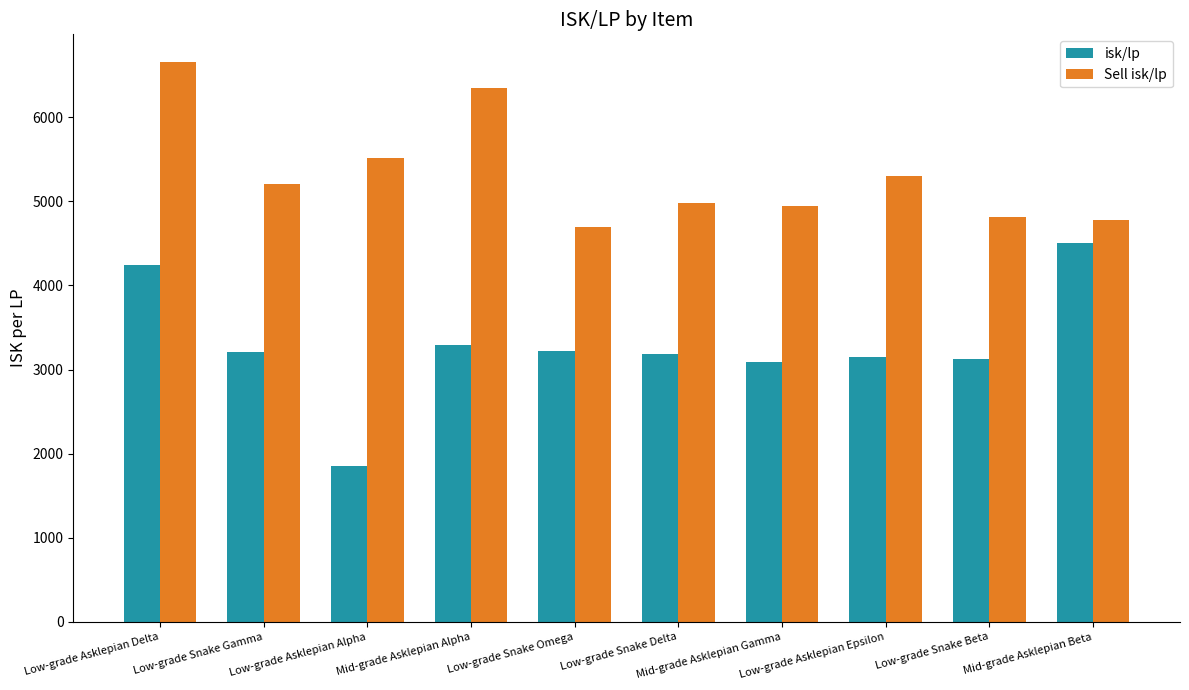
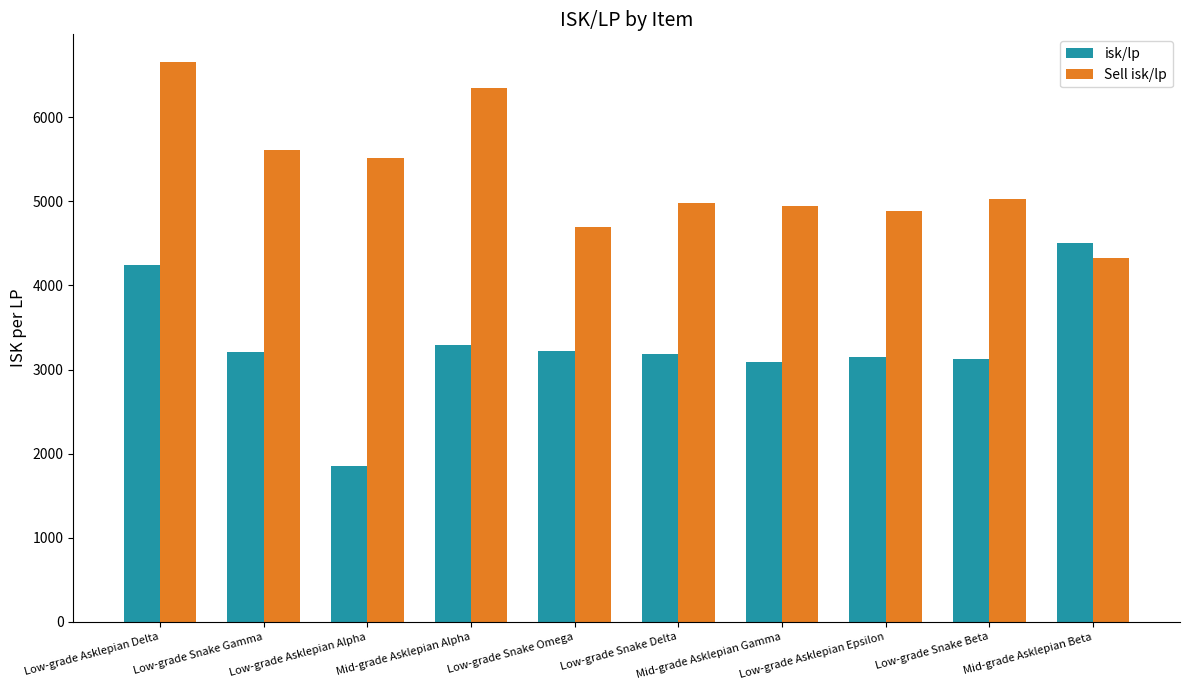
  {
    "isk/lp": {
      "Low-grade Asklepian Delta": 4200,
      "Low-grade Snake Gamma": 3200,
      "Low-grade Asklepian Alpha": 1900,
      "Mid-grade Asklepian Alpha": 3300,
      "Low-grade Snake Omega": 3200,
      "Low-grade Snake Delta": 3200,
      "Mid-grade Asklepian Gamma": 3100,
      "Low-grade Asklepian Epsilon": 3200,
      "Low-grade Snake Beta": 3100,
      "Mid-grade Asklepian Beta": 4500
    },
    "Sell isk/lp": {
      "Low-grade Asklepian Delta": 6700,
-     "Low-grade Snake Gamma": 5200,
+     "Low-grade Snake Gamma": 5600,
      "Low-grade Asklepian Alpha": 5500,
      "Mid-grade Asklepian Alpha": 6300,
      "Low-grade Snake Omega": 4700,
      "Low-grade Snake Delta": 5000,
      "Mid-grade Asklepian Gamma": 4900,
-     "Low-grade Asklepian Epsilon": 5300,
-     "Low-grade Snake Beta": 4800,
-     "Mid-grade Asklepian Beta": 4800
+     "Low-grade Asklepian Epsilon": 4900,
+     "Low-grade Snake Beta": 5000,
+     "Mid-grade Asklepian Beta": 4300
    }
  }
